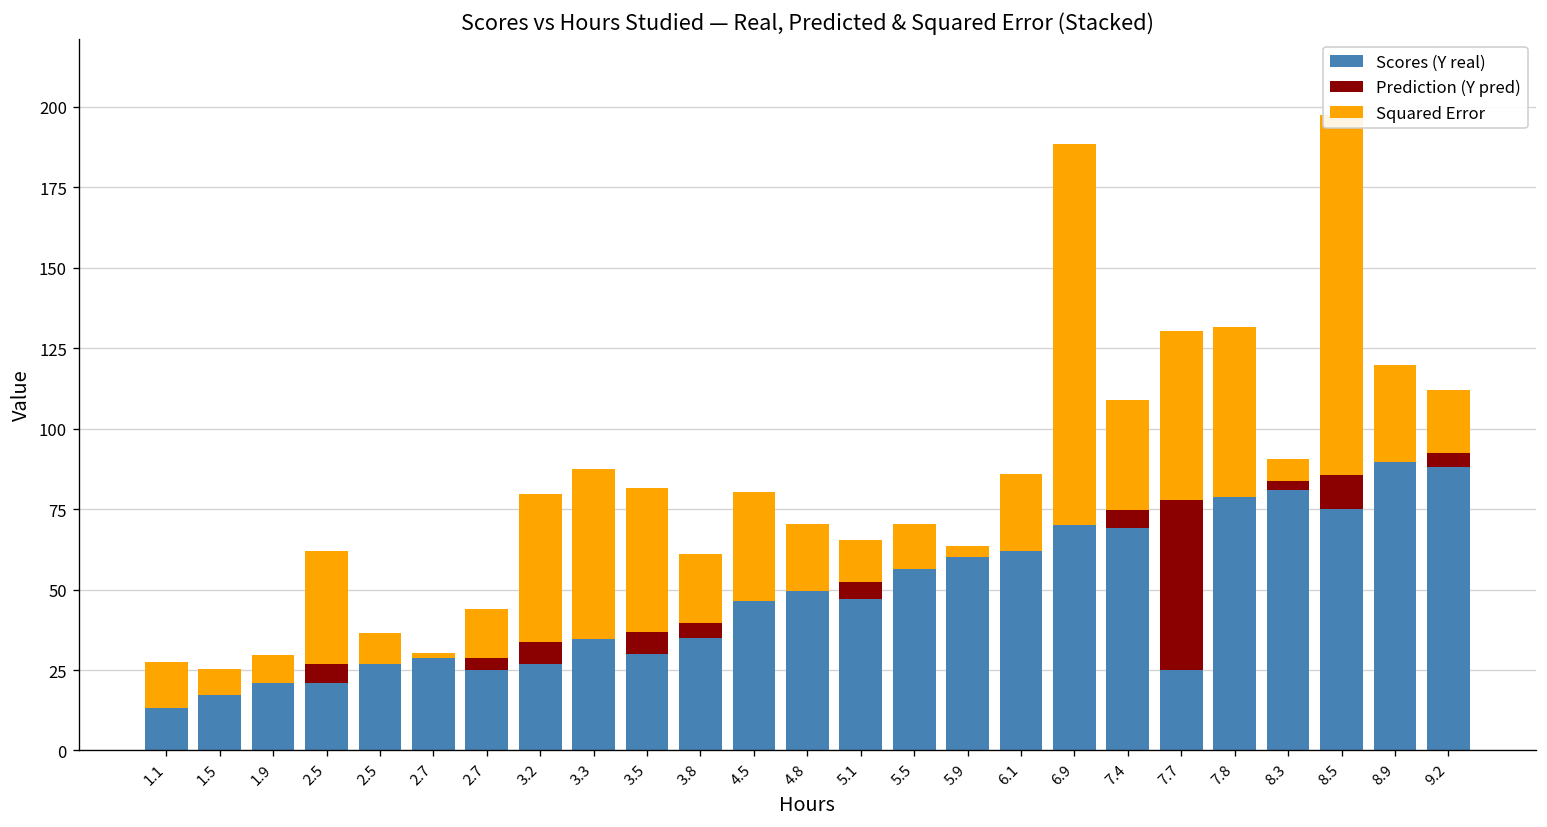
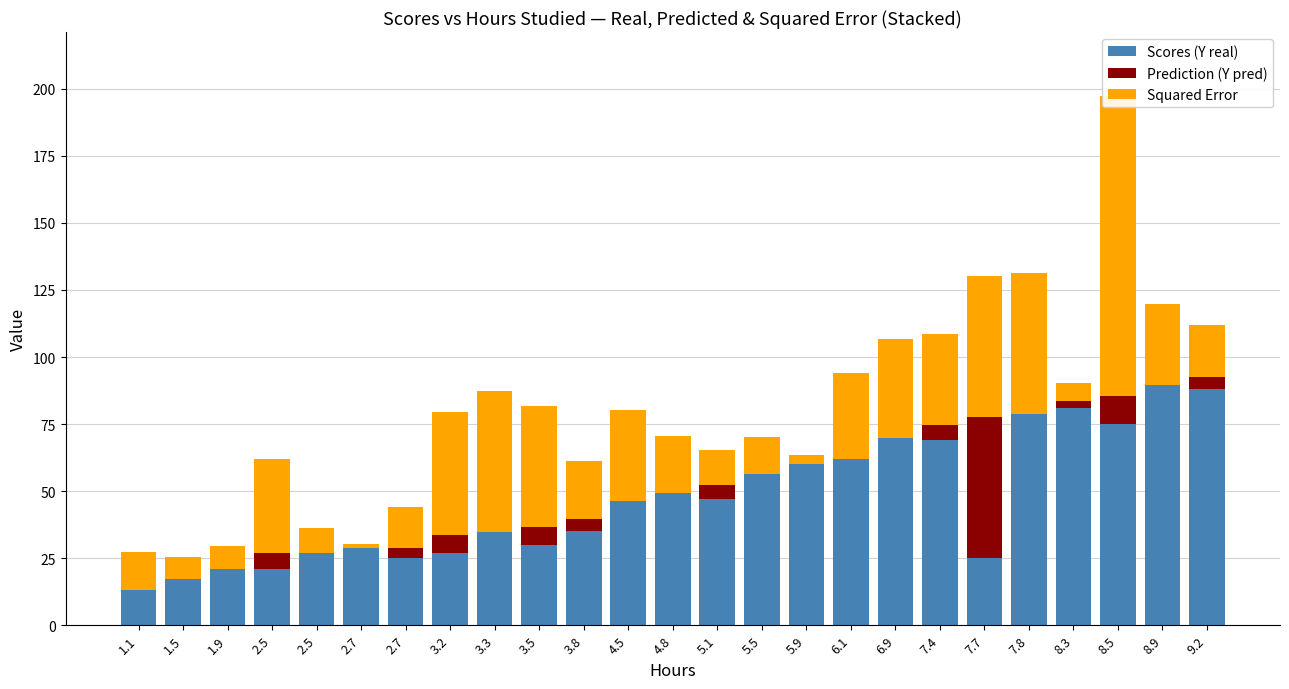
  {
    "Scores (Y real)": {
      "3.2": 27,
      "3.5": 30,
      "3.8": 35,
      "5.1": 47,
      "7.4": 69,
      "7.7": 25,
      "8.3": 81,
      "8.5": 75,
      "9.2": 88
    },
    "Squared Error": {
      "1.1": 14,
      "1.5": 8,
      "1.9": 9,
      "3.2": 46,
      "3.3": 53,
      "3.5": 45,
      "3.8": 21,
      "4.5": 34,
      "4.8": 21,
      "5.1": 13,
      "5.5": 14,
      "5.9": 3,
-     "6.1": 24,
-     "6.9": 118,
+     "6.1": 32,
+     "6.9": 37,
      "7.4": 34,
      "7.7": 52,
      "7.8": 53,
      "8.3": 7,
      "8.9": 30,
      "9.2": 20
    }
  }
